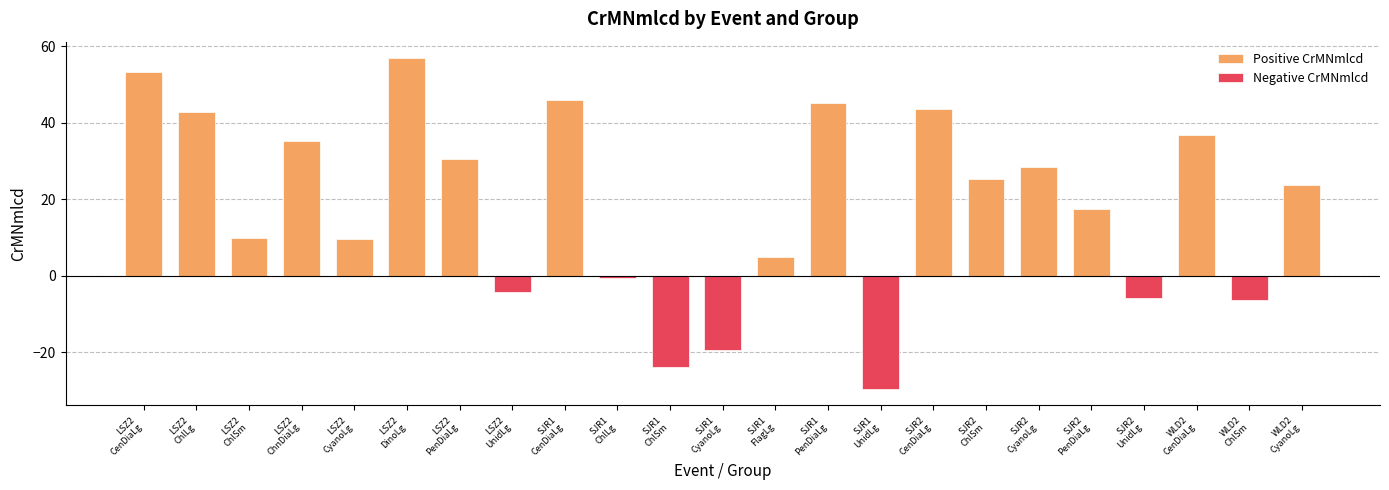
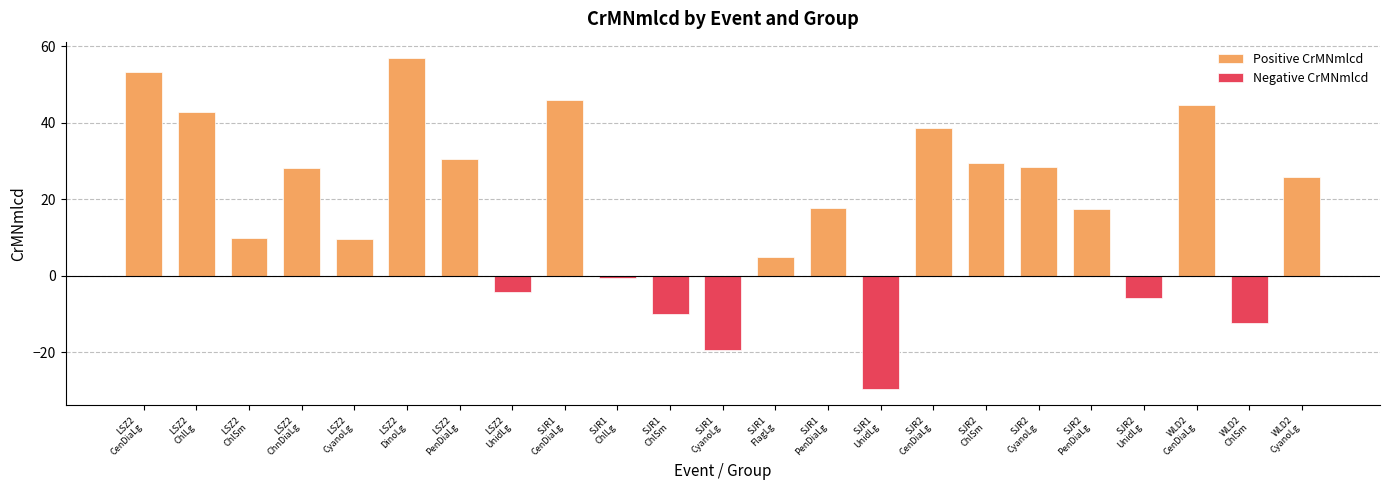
  {
    "Positive CrMNmlcd": {
      "LSZ2 CenDiaLg": 53,
      "LSZ2 ChlLg": 43,
      "LSZ2 ChlSm": 10,
-     "LSZ2 ChnDiaLg": 35,
+     "LSZ2 ChnDiaLg": 28,
      "LSZ2 CyanoLg": 10,
      "LSZ2 DinoLg": 57,
      "LSZ2 PenDiaLg": 30,
      "SJR1 CenDiaLg": 46,
      "SJR1 FlagLg": 5,
-     "SJR1 PenDiaLg": 45,
-     "SJR2 CenDiaLg": 44,
-     "SJR2 ChlSm": 25,
+     "SJR1 PenDiaLg": 18,
+     "SJR2 CenDiaLg": 39,
+     "SJR2 ChlSm": 29,
      "SJR2 CyanoLg": 28,
      "SJR2 PenDiaLg": 17,
-     "WLD2 CenDiaLg": 37,
-     "WLD2 CyanoLg": 24
+     "WLD2 CenDiaLg": 45,
+     "WLD2 CyanoLg": 26
    },
    "Negative CrMNmlcd": {
      "LSZ2 UnidLg": -4,
-     "SJR1 ChlSm": -24,
+     "SJR1 ChlSm": -10,
      "SJR1 CyanoLg": -20,
      "SJR1 UnidLg": -30,
      "SJR2 UnidLg": -6,
-     "WLD2 ChlSm": -6
+     "WLD2 ChlSm": -13
    }
  }
